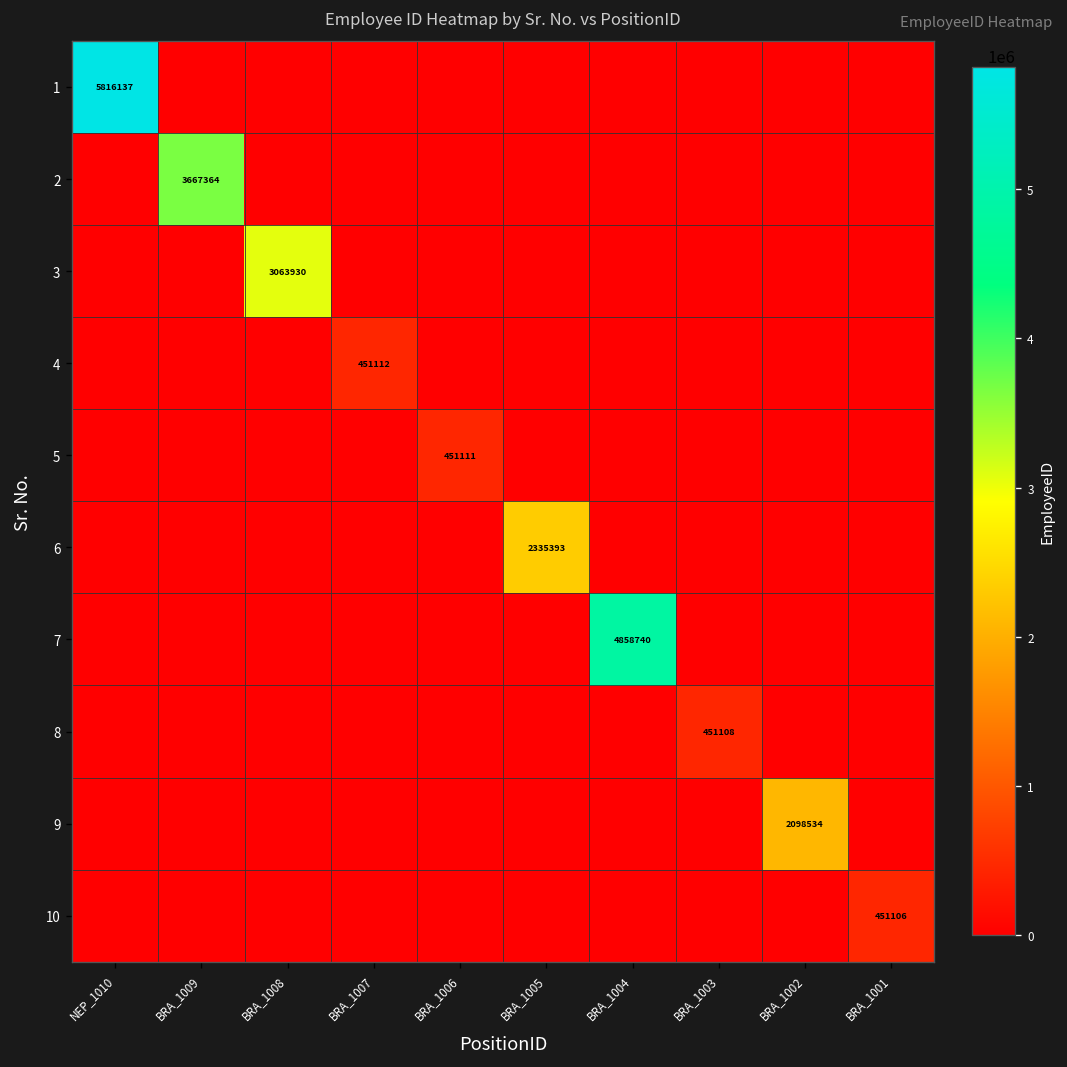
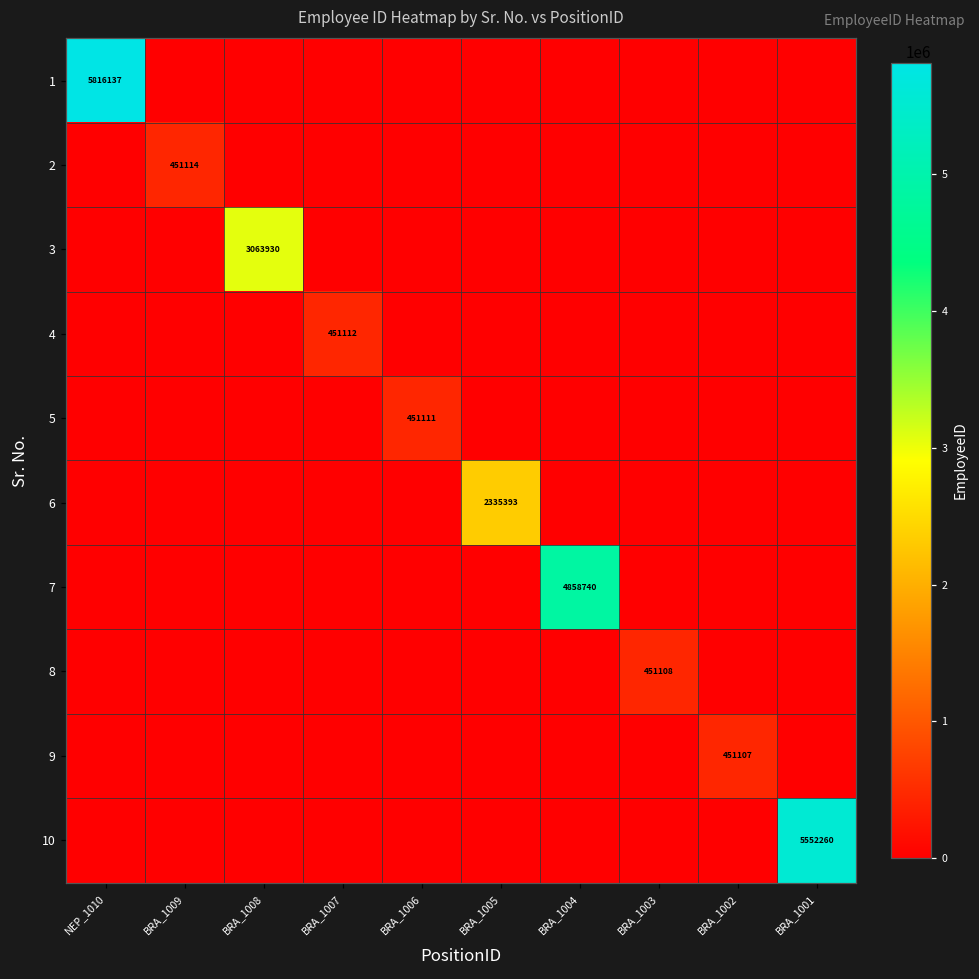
  {
    "1": {
      "NEP_1010": 5816137
    },
    "2": {
-     "BRA_1009": 3667364
+     "BRA_1009": 451114
    },
    "3": {
      "BRA_1008": 3063930
    },
    "4": {
      "BRA_1007": 451112
    },
    "5": {
      "BRA_1006": 451111
    },
    "6": {
      "BRA_1005": 2335393
    },
    "7": {
      "BRA_1004": 4858740
    },
    "8": {
      "BRA_1003": 451108
    },
    "9": {
-     "BRA_1002": 2098534
+     "BRA_1002": 451107
    },
    "10": {
-     "BRA_1001": 451106
+     "BRA_1001": 5552260
    }
  }
